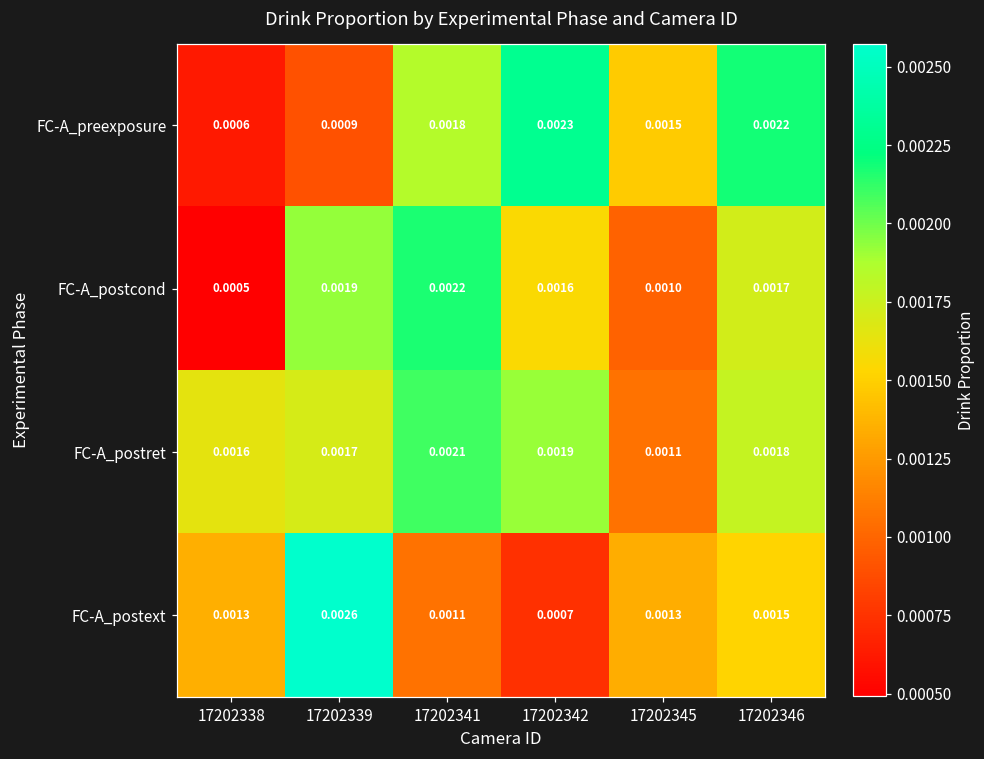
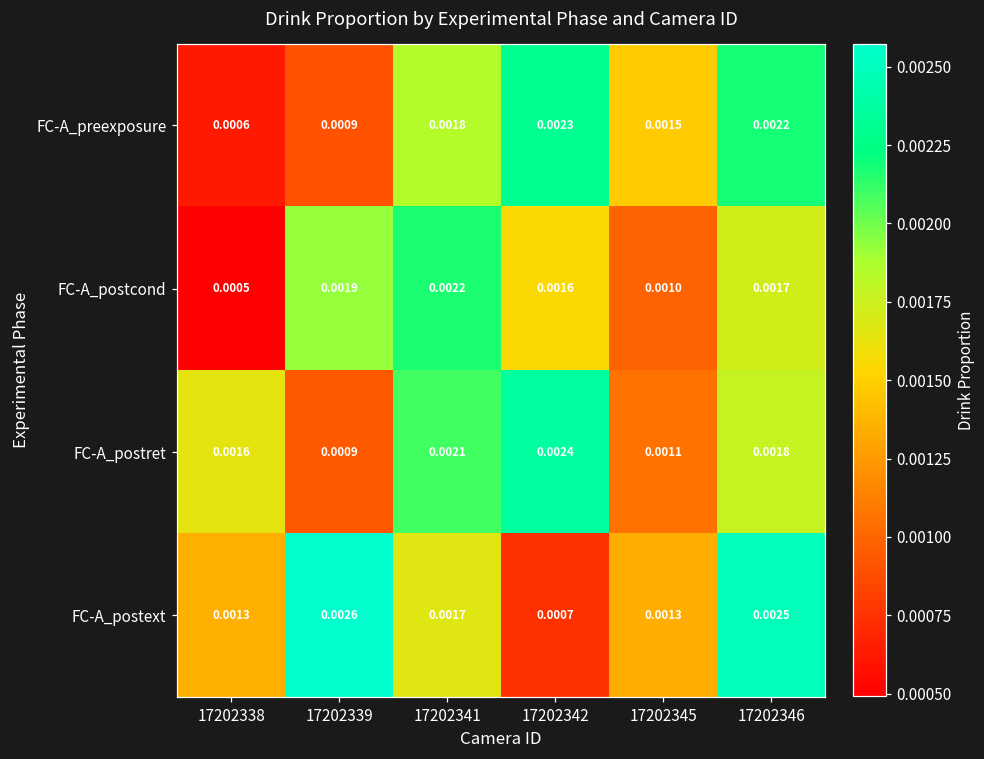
  {
    "FC-A_preexposure": {
      "17202338": 0.0006,
      "17202339": 0.0009,
      "17202341": 0.0018,
      "17202342": 0.0023,
      "17202345": 0.0015,
      "17202346": 0.0022
    },
    "FC-A_postcond": {
      "17202338": 0.0005,
      "17202339": 0.0019,
      "17202341": 0.0022,
      "17202342": 0.0016,
      "17202345": 0.0010,
      "17202346": 0.0017
    },
    "FC-A_postret": {
      "17202338": 0.0016,
-     "17202339": 0.0017,
+     "17202339": 0.0009,
      "17202341": 0.0021,
-     "17202342": 0.0019,
+     "17202342": 0.0024,
      "17202345": 0.0011,
      "17202346": 0.0018
    },
    "FC-A_postext": {
      "17202338": 0.0013,
      "17202339": 0.0026,
-     "17202341": 0.0011,
+     "17202341": 0.0017,
      "17202342": 0.0007,
      "17202345": 0.0013,
-     "17202346": 0.0015
+     "17202346": 0.0025
    }
  }
